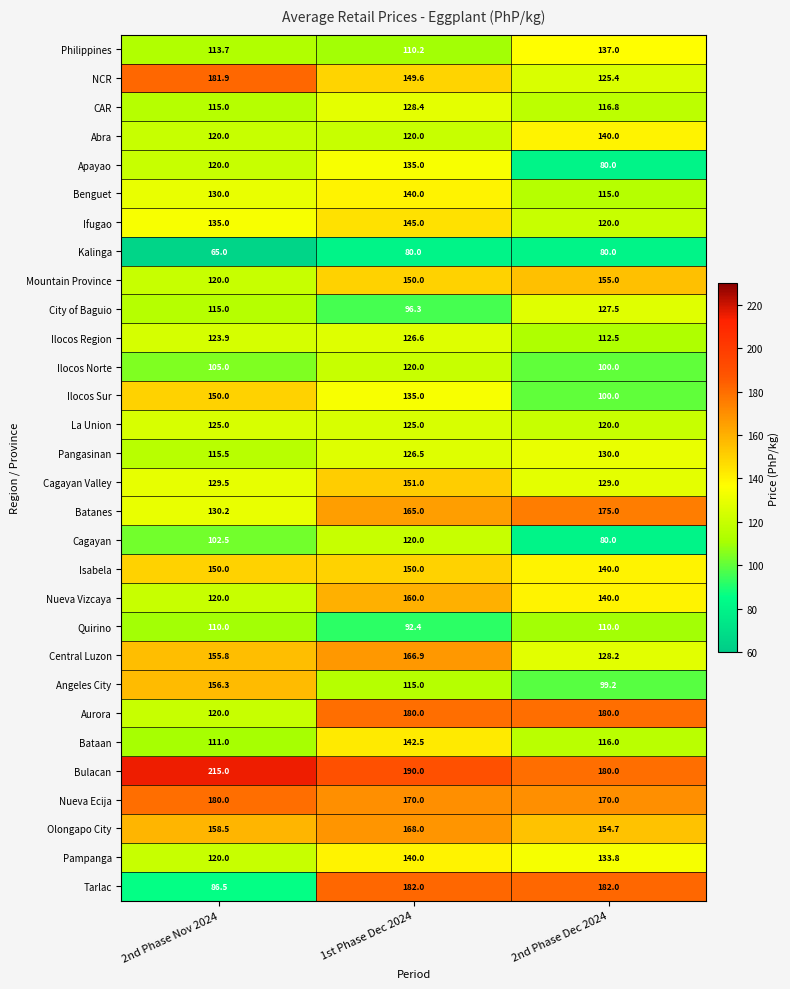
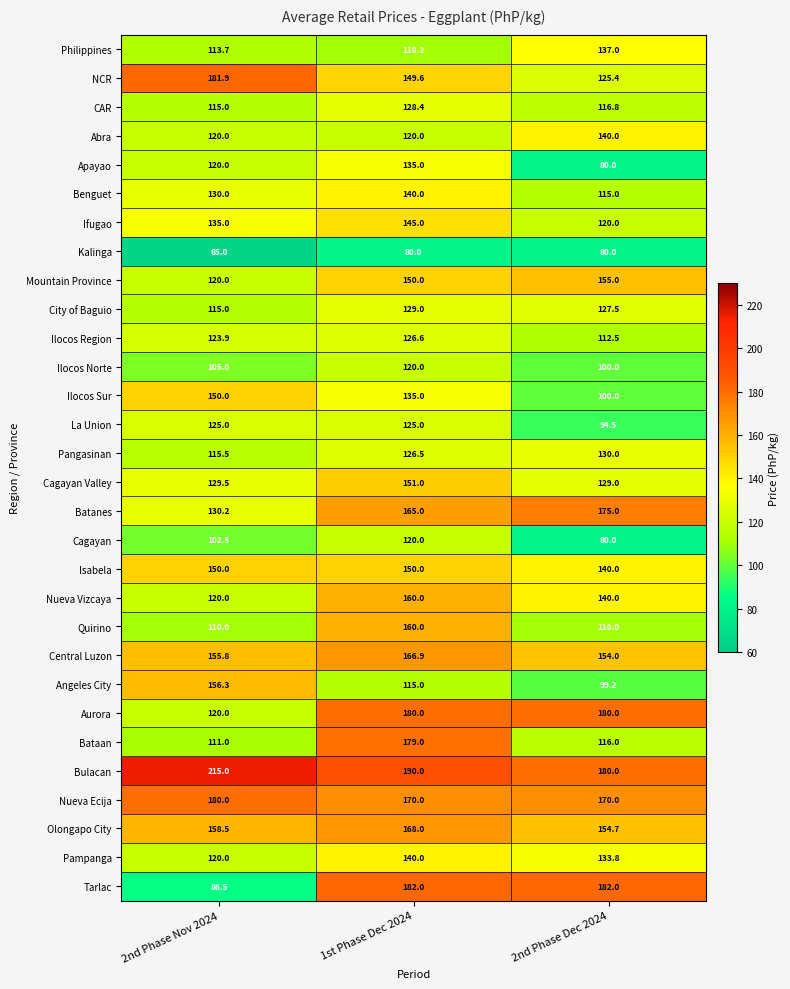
  {
    "Philippines": {
      "2nd Phase Nov 2024": 113.7,
      "1st Phase Dec 2024": 110.2,
      "2nd Phase Dec 2024": 137.0
    },
    "NCR": {
      "2nd Phase Nov 2024": 181.9,
      "1st Phase Dec 2024": 149.6,
      "2nd Phase Dec 2024": 125.4
    },
    "CAR": {
      "2nd Phase Nov 2024": 115.0,
      "1st Phase Dec 2024": 128.4,
      "2nd Phase Dec 2024": 116.8
    },
    "Abra": {
      "2nd Phase Nov 2024": 120.0,
      "1st Phase Dec 2024": 120.0,
      "2nd Phase Dec 2024": 140.0
    },
    "Apayao": {
      "2nd Phase Nov 2024": 120.0,
      "1st Phase Dec 2024": 135.0,
      "2nd Phase Dec 2024": 80.0
    },
    "Benguet": {
      "2nd Phase Nov 2024": 130.0,
      "1st Phase Dec 2024": 140.0,
      "2nd Phase Dec 2024": 115.0
    },
    "Ifugao": {
      "2nd Phase Nov 2024": 135.0,
      "1st Phase Dec 2024": 145.0,
      "2nd Phase Dec 2024": 120.0
    },
    "Kalinga": {
      "2nd Phase Nov 2024": 65.0,
      "1st Phase Dec 2024": 80.0,
      "2nd Phase Dec 2024": 80.0
    },
    "Mountain Province": {
      "2nd Phase Nov 2024": 120.0,
      "1st Phase Dec 2024": 150.0,
      "2nd Phase Dec 2024": 155.0
    },
    "City of Baguio": {
      "2nd Phase Nov 2024": 115.0,
-     "1st Phase Dec 2024": 96.3,
+     "1st Phase Dec 2024": 129.0,
      "2nd Phase Dec 2024": 127.5
    },
    "Ilocos Region": {
      "2nd Phase Nov 2024": 123.9,
      "1st Phase Dec 2024": 126.6,
      "2nd Phase Dec 2024": 112.5
    },
    "Ilocos Norte": {
      "2nd Phase Nov 2024": 105.0,
      "1st Phase Dec 2024": 120.0,
      "2nd Phase Dec 2024": 100.0
    },
    "Ilocos Sur": {
      "2nd Phase Nov 2024": 150.0,
      "1st Phase Dec 2024": 135.0,
      "2nd Phase Dec 2024": 100.0
    },
    "La Union": {
      "2nd Phase Nov 2024": 125.0,
      "1st Phase Dec 2024": 125.0,
-     "2nd Phase Dec 2024": 120.0
+     "2nd Phase Dec 2024": 94.5
    },
    "Pangasinan": {
      "2nd Phase Nov 2024": 115.5,
      "1st Phase Dec 2024": 126.5,
      "2nd Phase Dec 2024": 130.0
    },
    "Cagayan Valley": {
      "2nd Phase Nov 2024": 129.5,
      "1st Phase Dec 2024": 151.0,
      "2nd Phase Dec 2024": 129.0
    },
    "Batanes": {
      "2nd Phase Nov 2024": 130.2,
      "1st Phase Dec 2024": 165.0,
      "2nd Phase Dec 2024": 175.0
    },
    "Cagayan": {
      "2nd Phase Nov 2024": 102.5,
      "1st Phase Dec 2024": 120.0,
      "2nd Phase Dec 2024": 80.0
    },
    "Isabela": {
      "2nd Phase Nov 2024": 150.0,
      "1st Phase Dec 2024": 150.0,
      "2nd Phase Dec 2024": 140.0
    },
    "Nueva Vizcaya": {
      "2nd Phase Nov 2024": 120.0,
      "1st Phase Dec 2024": 160.0,
      "2nd Phase Dec 2024": 140.0
    },
    "Quirino": {
      "2nd Phase Nov 2024": 110.0,
-     "1st Phase Dec 2024": 92.4,
+     "1st Phase Dec 2024": 160.0,
      "2nd Phase Dec 2024": 110.0
    },
    "Central Luzon": {
      "2nd Phase Nov 2024": 155.8,
      "1st Phase Dec 2024": 166.9,
-     "2nd Phase Dec 2024": 128.2
+     "2nd Phase Dec 2024": 154.0
    },
    "Angeles City": {
      "2nd Phase Nov 2024": 156.3,
      "1st Phase Dec 2024": 115.0,
      "2nd Phase Dec 2024": 99.2
    },
    "Aurora": {
      "2nd Phase Nov 2024": 120.0,
      "1st Phase Dec 2024": 180.0,
      "2nd Phase Dec 2024": 180.0
    },
    "Bataan": {
      "2nd Phase Nov 2024": 111.0,
-     "1st Phase Dec 2024": 142.5,
+     "1st Phase Dec 2024": 179.0,
      "2nd Phase Dec 2024": 116.0
    },
    "Bulacan": {
      "2nd Phase Nov 2024": 215.0,
      "1st Phase Dec 2024": 190.0,
      "2nd Phase Dec 2024": 180.0
    },
    "Nueva Ecija": {
      "2nd Phase Nov 2024": 180.0,
      "1st Phase Dec 2024": 170.0,
      "2nd Phase Dec 2024": 170.0
    },
    "Olongapo City": {
      "2nd Phase Nov 2024": 158.5,
      "1st Phase Dec 2024": 168.0,
      "2nd Phase Dec 2024": 154.7
    },
    "Pampanga": {
      "2nd Phase Nov 2024": 120.0,
      "1st Phase Dec 2024": 140.0,
      "2nd Phase Dec 2024": 133.8
    },
    "Tarlac": {
      "2nd Phase Nov 2024": 86.5,
      "1st Phase Dec 2024": 182.0,
      "2nd Phase Dec 2024": 182.0
    }
  }
